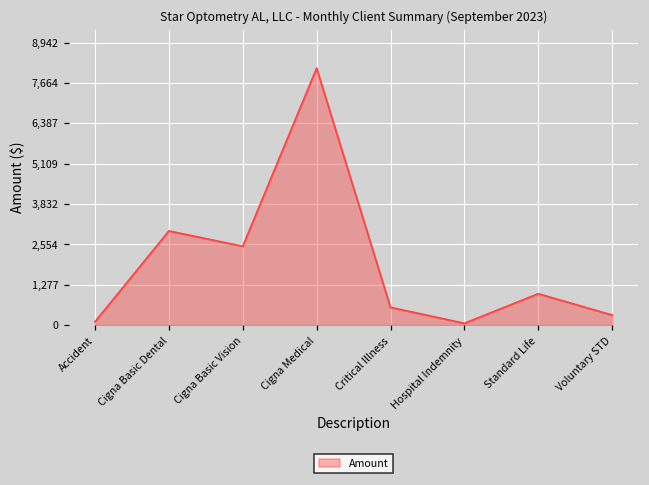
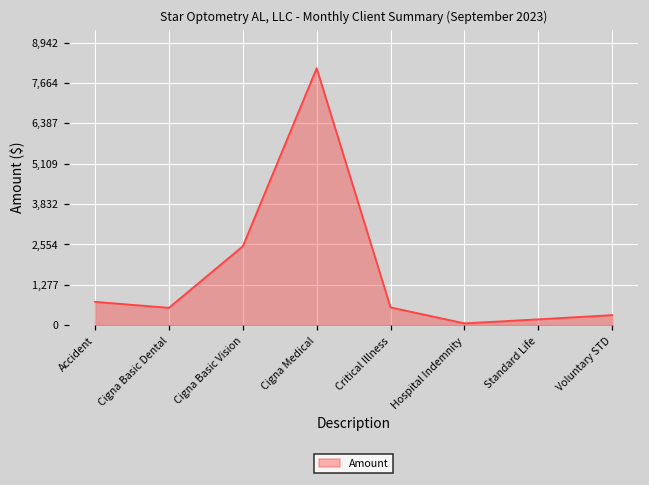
  {
-   "Accident": "100",
-   "Cigna Basic Dental": "3,000",
+   "Accident": "700",
+   "Cigna Basic Dental": "500",
    "Cigna Basic Vision": "2,500",
    "Cigna Medical": "8,100",
    "Critical Illness": "600",
    "Hospital Indemnity": "100",
-   "Standard Life": "1,000",
+   "Standard Life": "200",
    "Voluntary STD": "300"
  }
